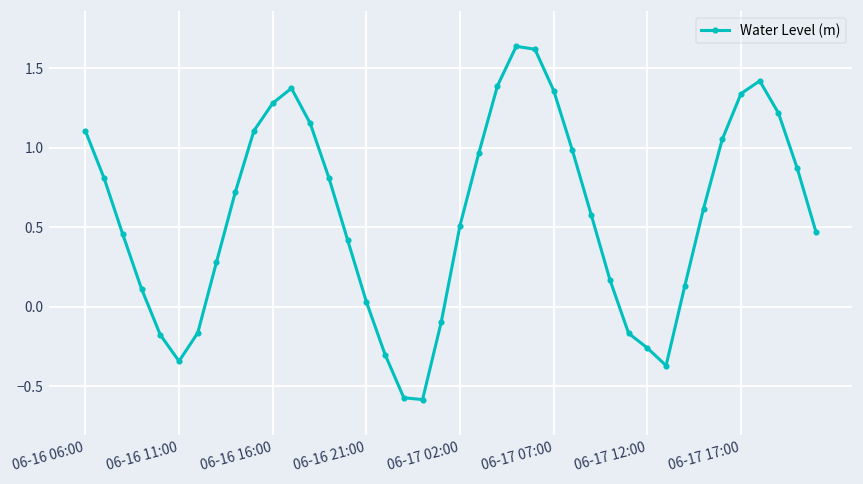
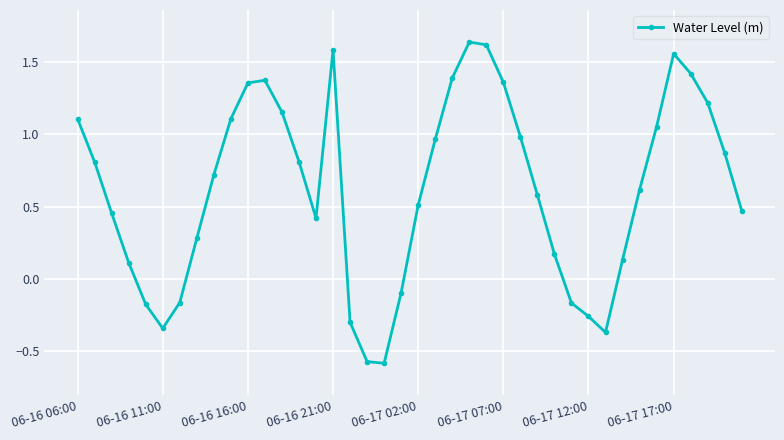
  {
    "06-16 06:00": 1.11,
    "06-16 11:00": -0.34,
-   "06-16 16:00": 1.28,
-   "06-16 21:00": 0.03,
+   "06-16 16:00": 1.35,
+   "06-16 21:00": 1.58,
    "06-17 02:00": 0.51,
    "06-17 07:00": 1.36,
    "06-17 12:00": -0.26,
-   "06-17 17:00": 1.34
+   "06-17 17:00": 1.56
  }
